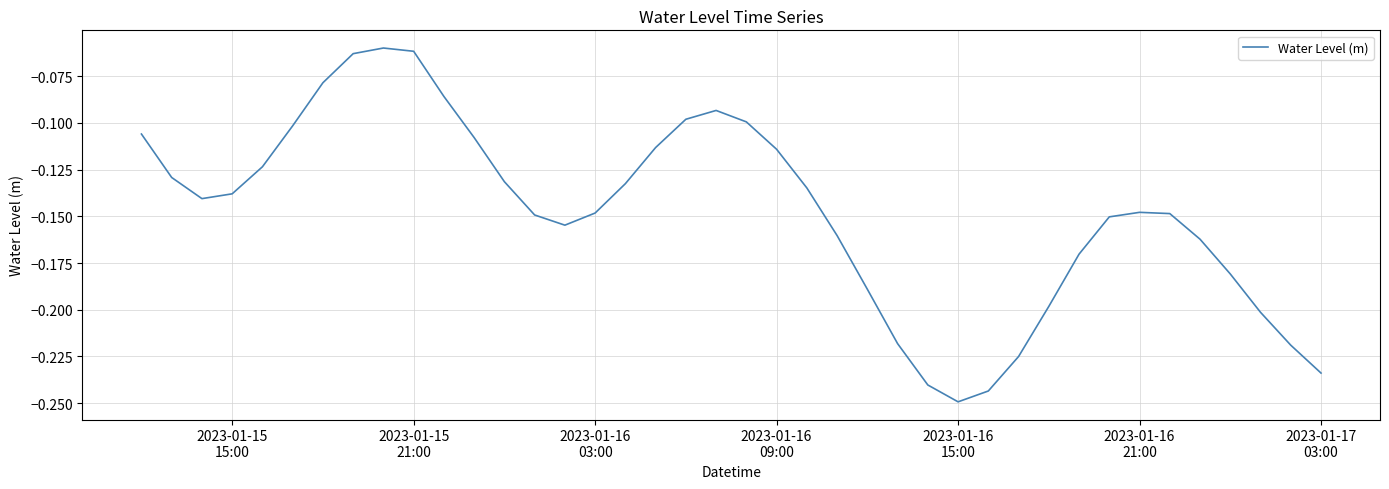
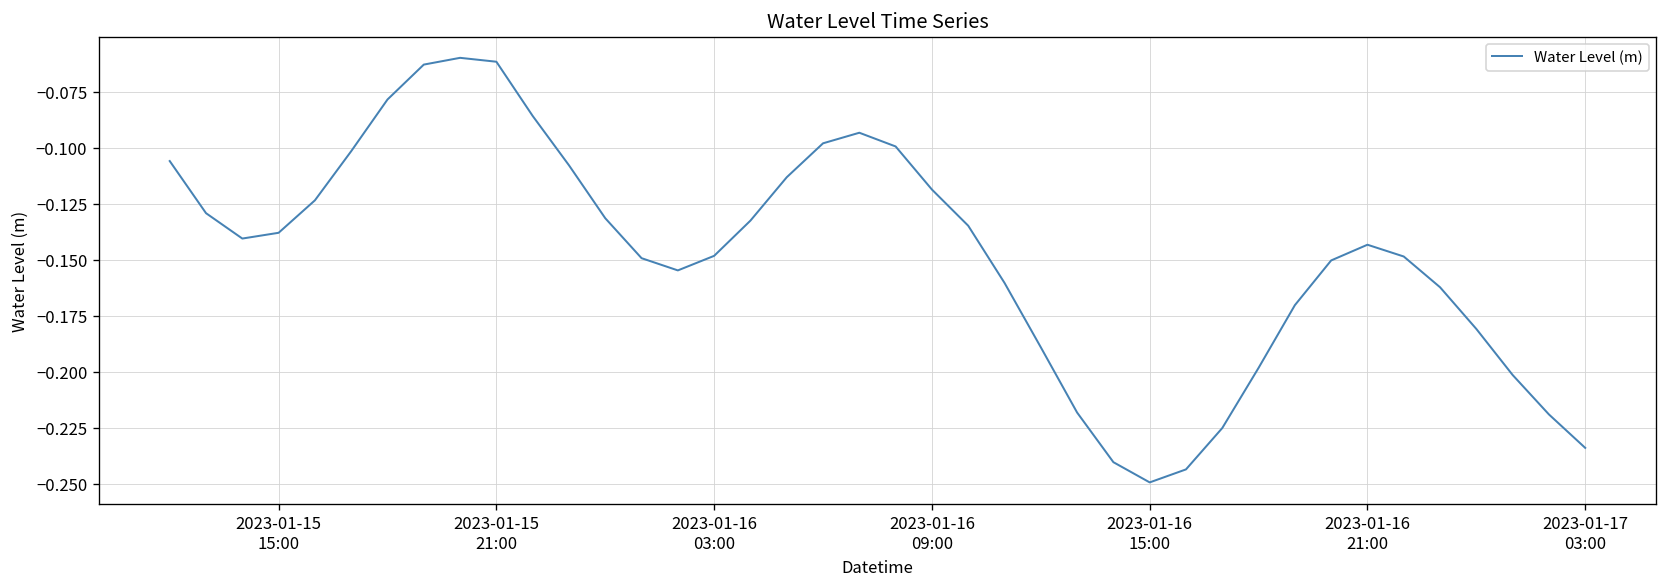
  {
    "2023-01-15 15:00": -0.138,
    "2023-01-15 21:00": -0.062,
    "2023-01-16 03:00": -0.148,
-   "2023-01-16 09:00": -0.114,
+   "2023-01-16 09:00": -0.119,
    "2023-01-16 15:00": -0.249,
-   "2023-01-16 21:00": -0.148,
+   "2023-01-16 21:00": -0.143,
    "2023-01-17 03:00": -0.234
  }
